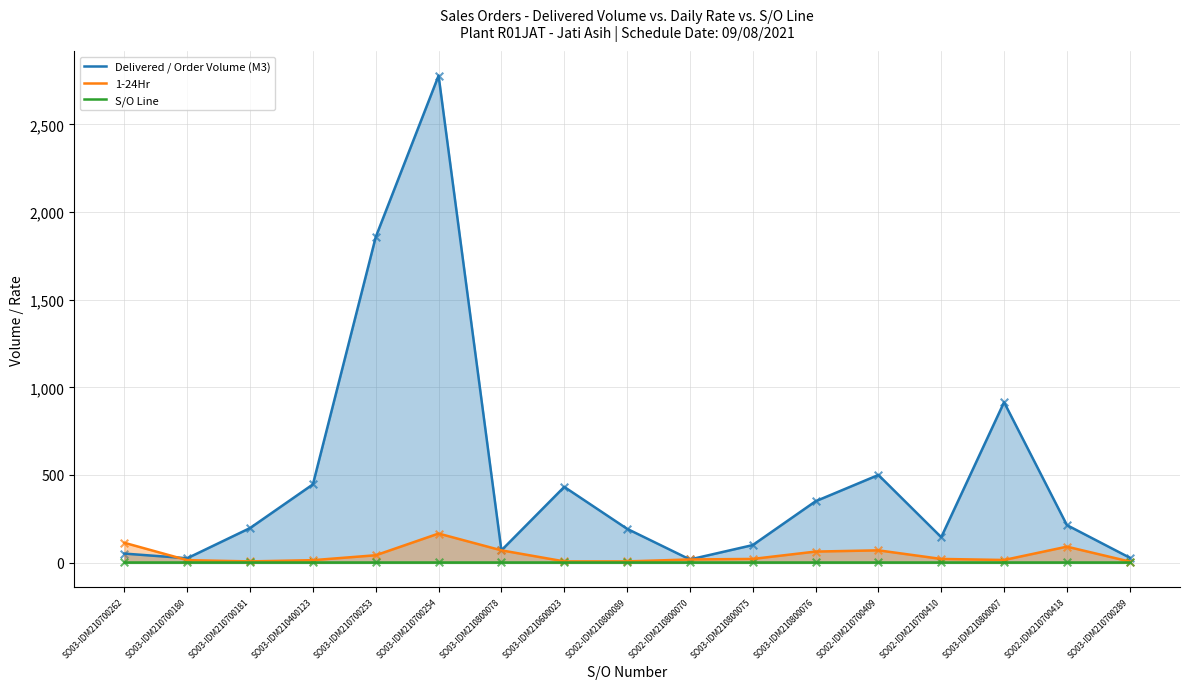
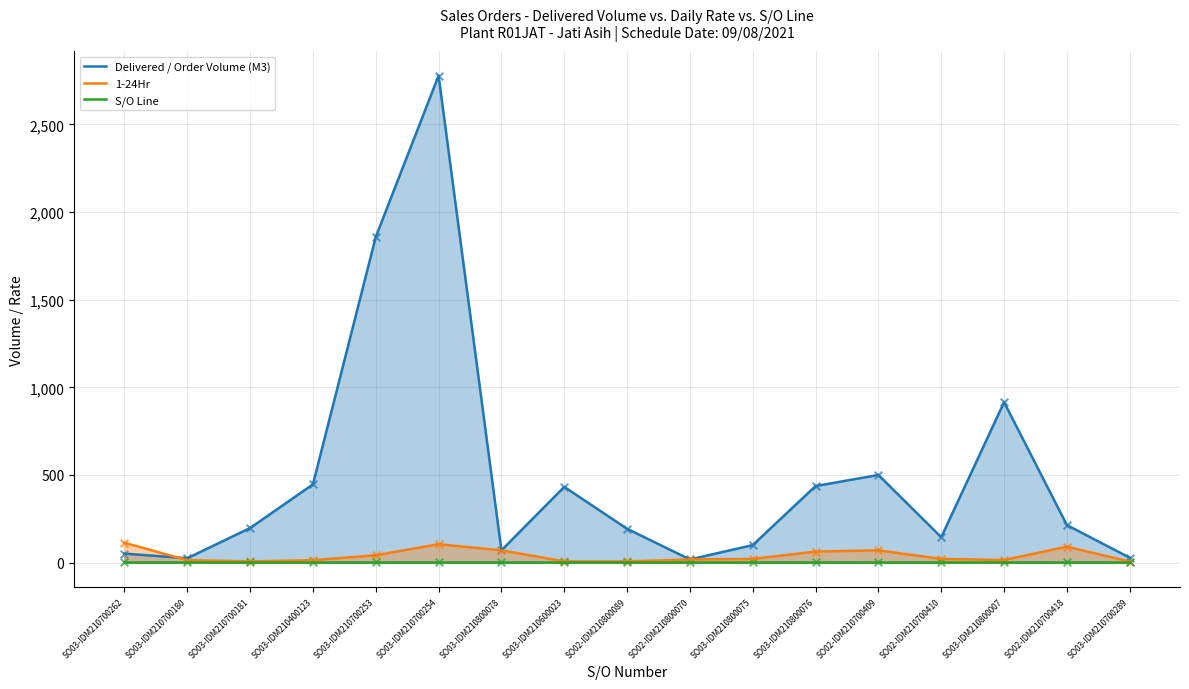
  {
    "Delivered / Order Volume (M3)": {
      "SO03-IDM210700262": "50",
      "SO03-IDM210700181": "200",
      "SO03-IDM210400123": "450",
      "SO03-IDM210700253": "1,860",
      "SO03-IDM210700254": "2,780",
      "SO03-IDM210600023": "430",
      "SO02-IDM210800089": "190",
      "SO03-IDM210800075": "100",
-     "SO03-IDM210800076": "350",
+     "SO03-IDM210800076": "440",
      "SO02-IDM210700409": "500",
      "SO02-IDM210700410": "150",
      "SO03-IDM210800007": "920",
      "SO02-IDM210700418": "210",
      "SO03-IDM210700289": "30"
    },
    "1-24Hr": {
      "SO03-IDM210700262": "110",
      "SO03-IDM210700253": "40",
-     "SO03-IDM210700254": "170",
+     "SO03-IDM210700254": "110",
      "SO03-IDM210800075": "20",
      "SO03-IDM210800076": "60",
      "SO02-IDM210700409": "70",
      "SO02-IDM210700410": "20",
      "SO02-IDM210700418": "90"
    },
    "S/O Line": {
      "SO03-IDM210700262": "0",
      "SO03-IDM210700253": "0",
      "SO03-IDM210700254": "0",
      "SO03-IDM210800078": "0",
      "SO02-IDM210800070": "0",
      "SO03-IDM210800075": "0",
      "SO03-IDM210800076": "0",
      "SO02-IDM210700409": "0",
      "SO02-IDM210700410": "0",
      "SO02-IDM210700418": "0"
    }
  }
